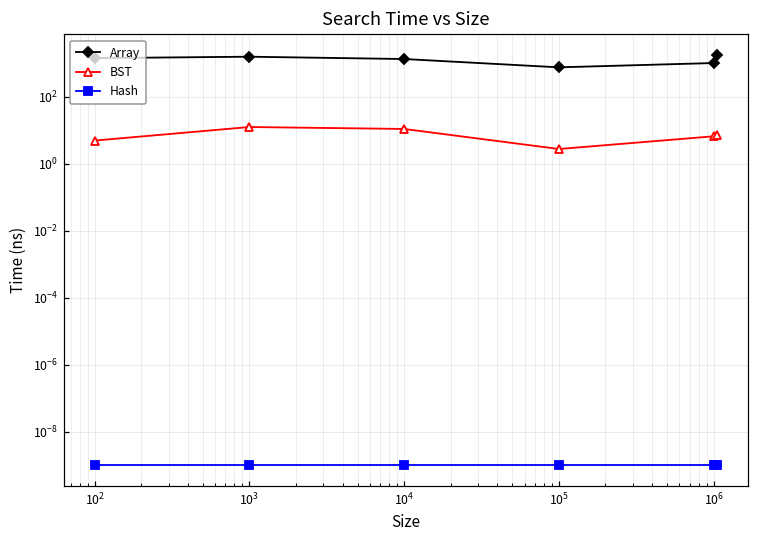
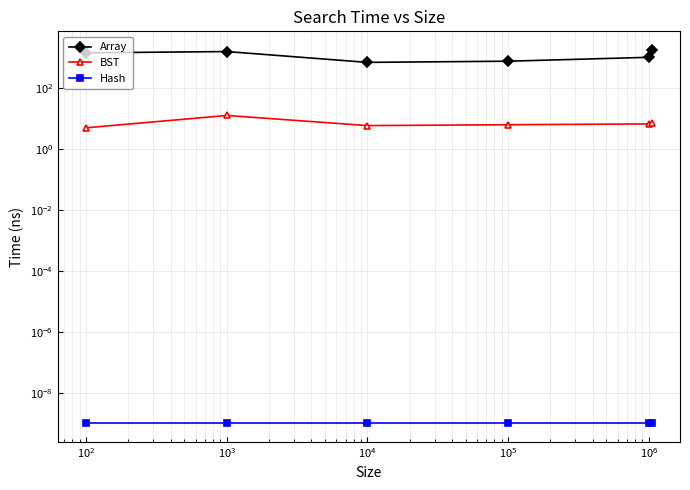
  {
    "Array": {
      "10^3": 2000,
-     "10^4": 1000,
+     "10^4": 700,
      "10^5": 800,
      "10^6": 1000
    },
    "BST": {
      "10^2": 5,
      "10^3": 13,
-     "10^4": 11,
-     "10^5": 3,
+     "10^4": 6,
+     "10^5": 6,
      "10^6": 7
    },
    "Hash": {
      "10^2": 0.0000000010,
      "10^3": 0.0000000010,
      "10^4": 0.0000000010,
      "10^5": 0.0000000010,
      "10^6": 0.0000000010
    }
  }
